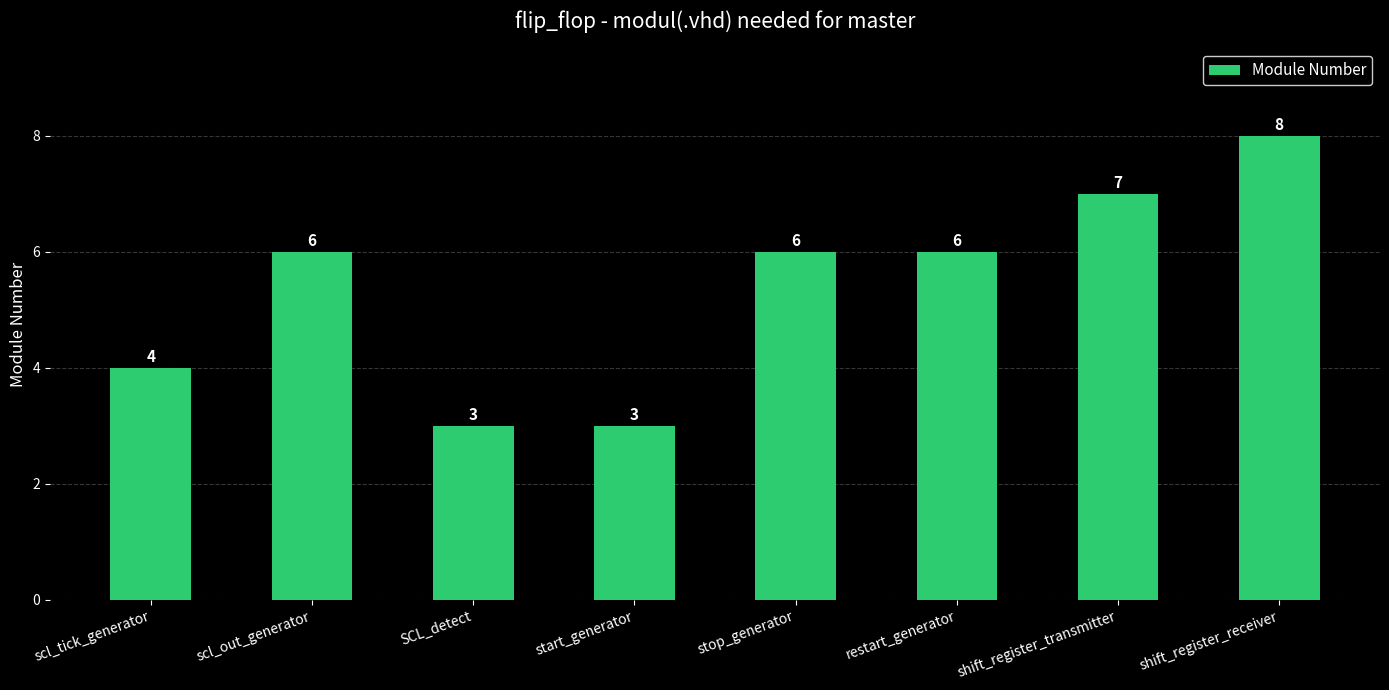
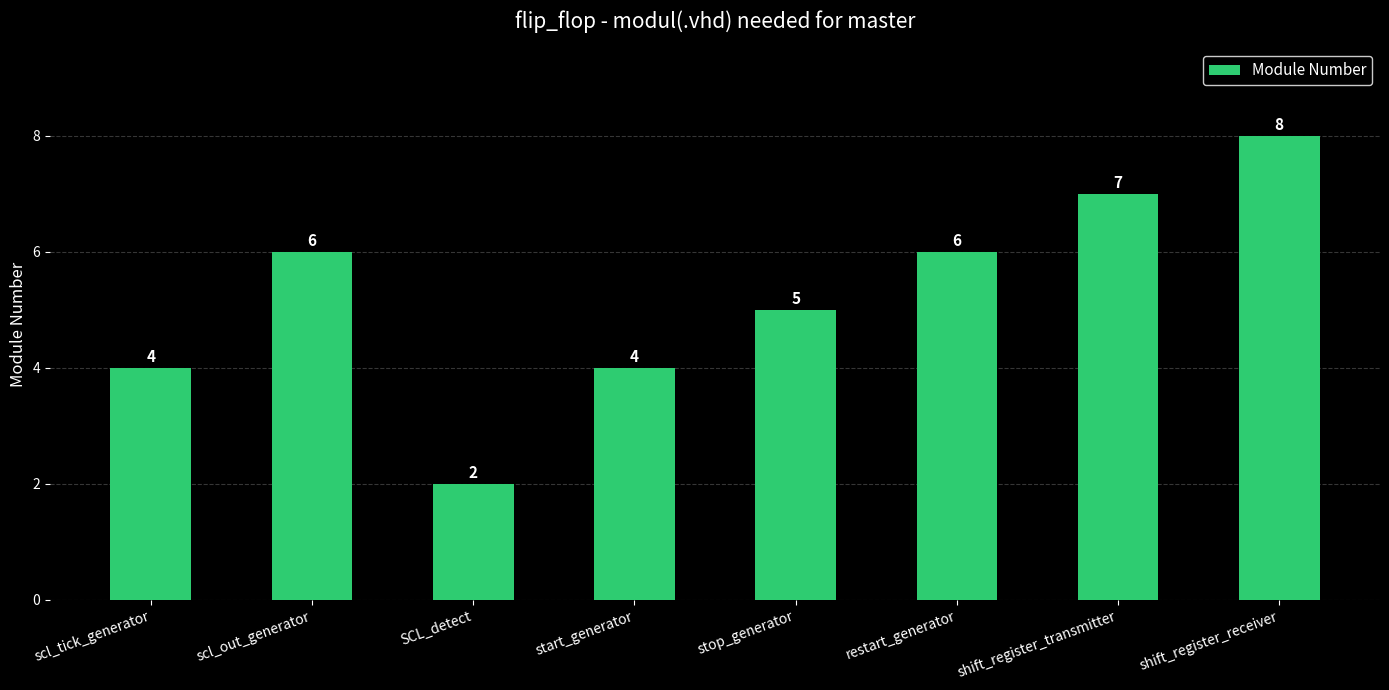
  {
    "scl_tick_generator": 4,
    "scl_out_generator": 6,
-   "SCL_detect": 3,
-   "start_generator": 3,
-   "stop_generator": 6,
+   "SCL_detect": 2,
+   "start_generator": 4,
+   "stop_generator": 5,
    "restart_generator": 6,
    "shift_register_transmitter": 7,
    "shift_register_receiver": 8
  }
